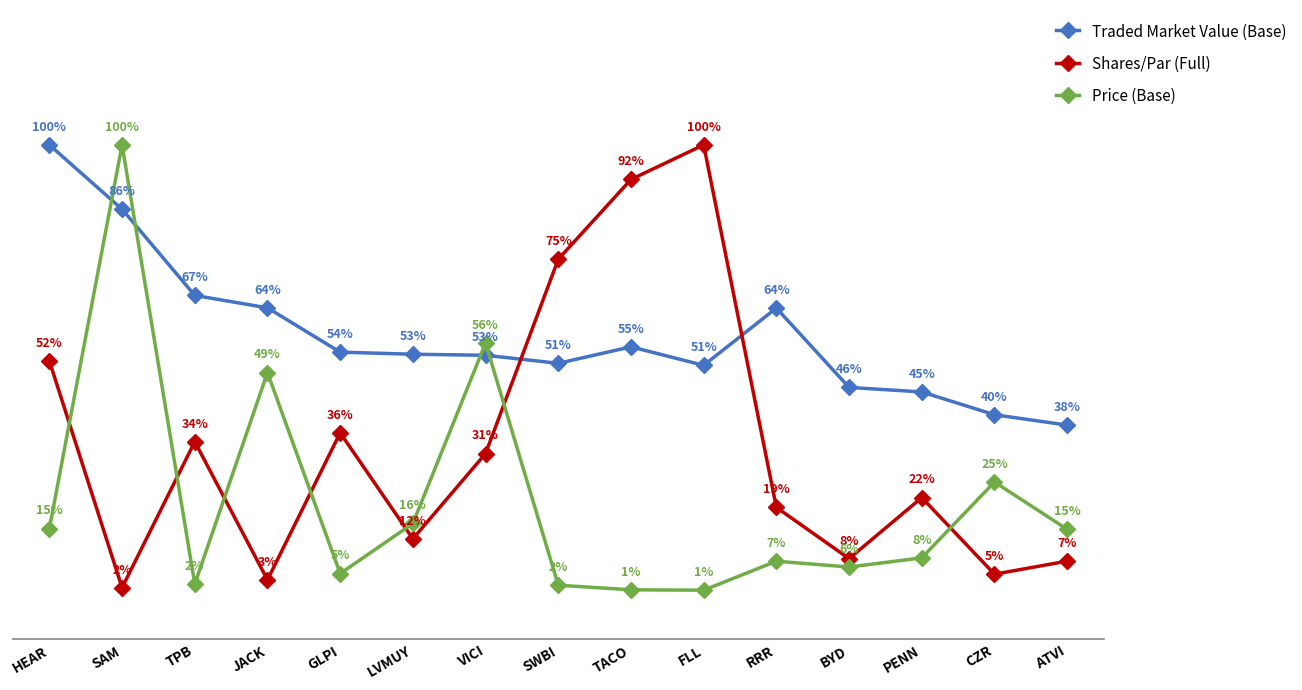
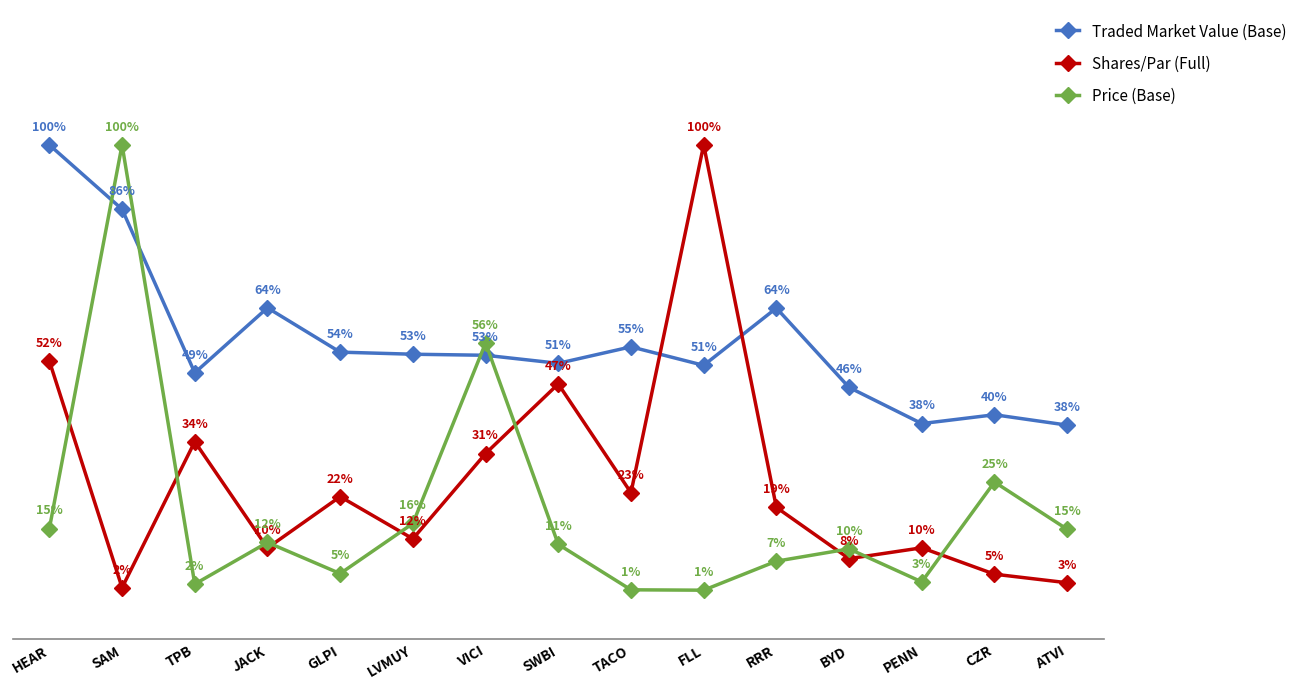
  {
    "Traded Market Value (Base)": {
      "HEAR": "100%",
      "SAM": "86%",
-     "TPB": "67%",
+     "TPB": "49%",
      "JACK": "64%",
      "GLPI": "54%",
      "LVMUY": "53%",
      "SWBI": "51%",
      "TACO": "55%",
      "FLL": "51%",
      "RRR": "64%",
      "BYD": "46%",
-     "PENN": "45%",
+     "PENN": "38%",
      "CZR": "40%",
      "ATVI": "38%"
    },
    "Shares/Par (Full)": {
      "HEAR": "52%",
      "SAM": "2%",
      "TPB": "34%",
-     "JACK": "3%",
-     "GLPI": "36%",
+     "JACK": "10%",
+     "GLPI": "22%",
      "VICI": "31%",
-     "SWBI": "75%",
-     "TACO": "92%",
+     "SWBI": "47%",
+     "TACO": "23%",
      "FLL": "100%",
      "RRR": "19%",
-     "PENN": "22%",
+     "PENN": "10%",
      "CZR": "5%",
-     "ATVI": "7%"
+     "ATVI": "3%"
    },
    "Price (Base)": {
      "HEAR": "15%",
      "SAM": "100%",
      "TPB": "2%",
-     "JACK": "49%",
+     "JACK": "12%",
      "GLPI": "5%",
      "LVMUY": "16%",
      "VICI": "56%",
-     "SWBI": "2%",
+     "SWBI": "11%",
      "TACO": "1%",
      "FLL": "1%",
      "RRR": "7%",
-     "BYD": "6%",
-     "PENN": "8%",
+     "BYD": "10%",
+     "PENN": "3%",
      "CZR": "25%",
      "ATVI": "15%"
    }
  }
